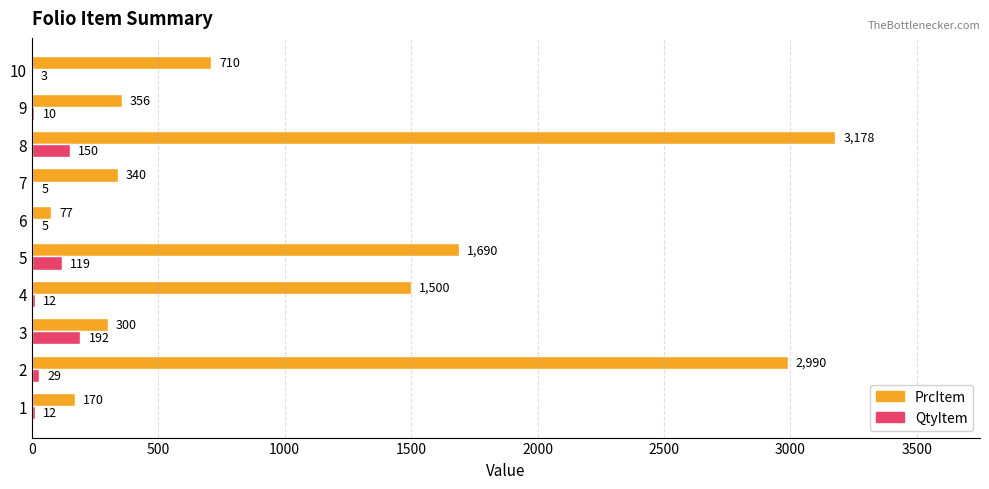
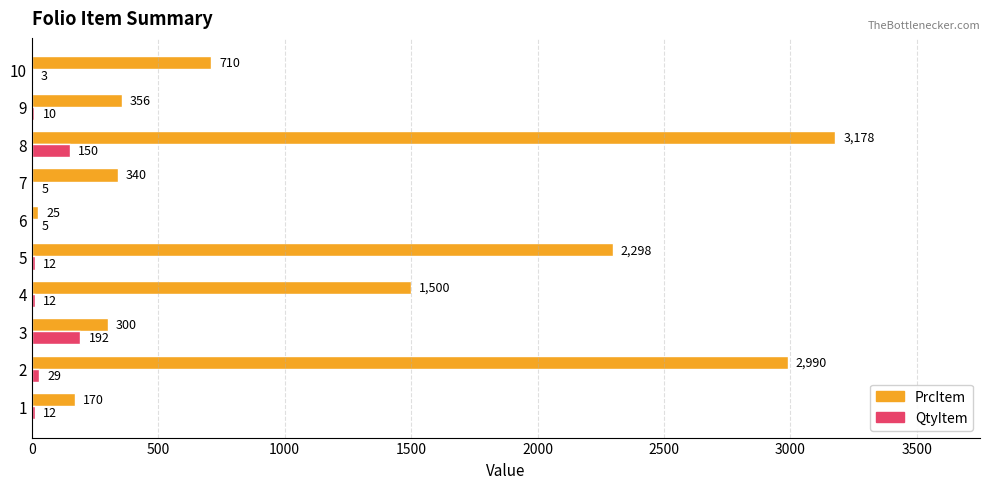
  {
    "PrcItem": {
      "10": "710",
      "9": "356",
      "8": "3,178",
      "7": "340",
-     "6": "77",
-     "5": "1,690",
+     "6": "25",
+     "5": "2,298",
      "4": "1,500",
      "3": "300",
      "2": "2,990",
      "1": "170"
    },
    "QtyItem": {
      "10": "3",
      "9": "10",
      "8": "150",
      "7": "5",
      "6": "5",
-     "5": "119",
+     "5": "12",
      "4": "12",
      "3": "192",
      "2": "29",
      "1": "12"
    }
  }
